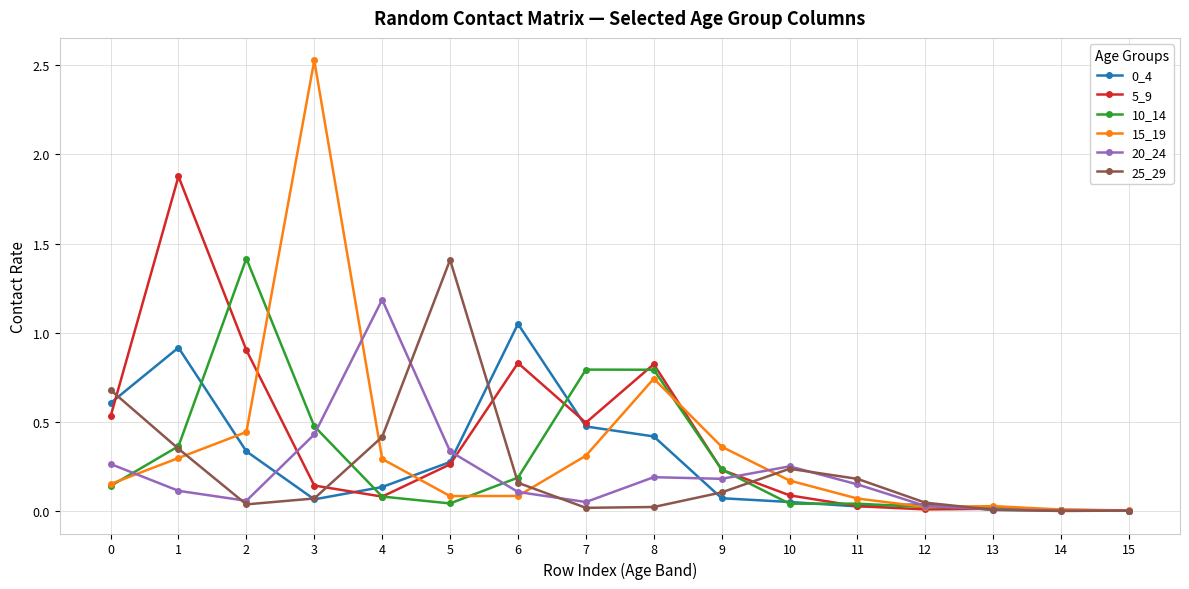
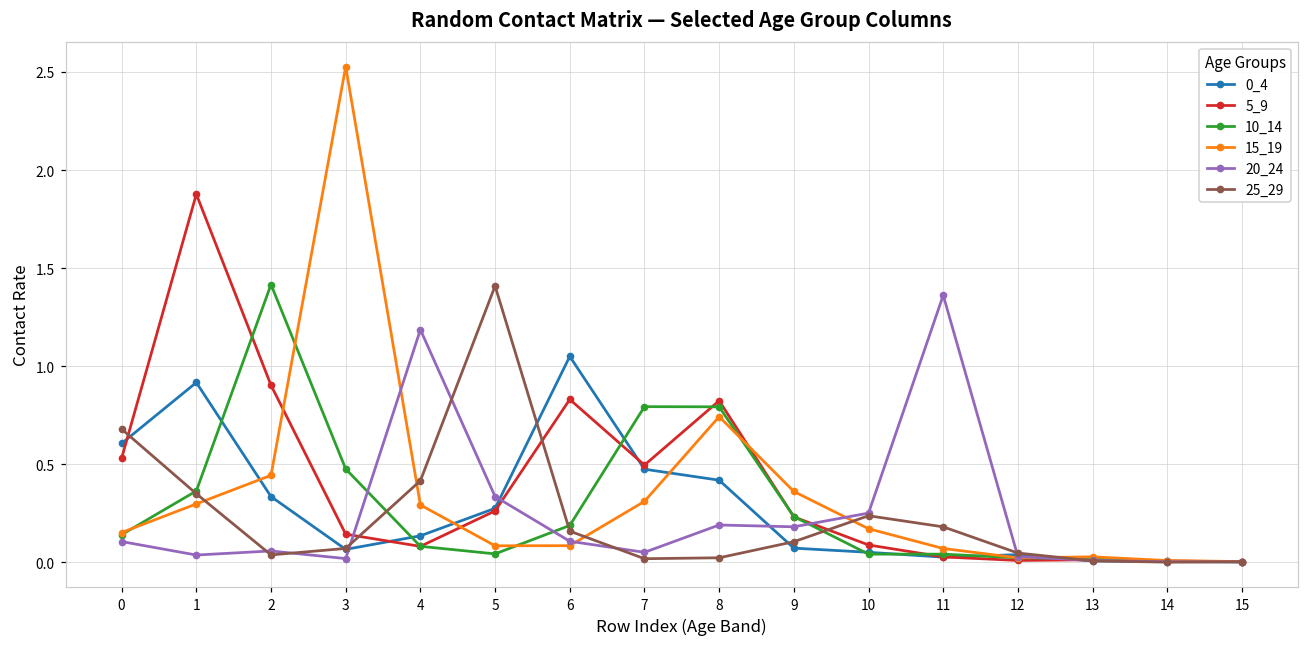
  {
    "0_4": {
      "0": 0.61,
      "1": 0.92,
      "2": 0.34,
      "4": 0.14,
      "6": 1.05,
      "7": 0.48,
      "8": 0.42,
      "9": 0.07
    },
    "5_9": {
      "0": 0.53,
      "1": 1.88,
      "2": 0.90,
      "3": 0.14,
      "6": 0.83,
      "7": 0.50,
      "8": 0.82,
      "10": 0.09
    },
    "10_14": {
      "1": 0.36,
      "2": 1.42,
      "3": 0.48,
      "5": 0.04,
      "6": 0.19,
      "7": 0.79,
      "8": 0.79
    },
    "15_19": {
      "1": 0.30,
      "2": 0.44,
      "3": 2.53,
      "4": 0.29,
      "5": 0.08,
      "6": 0.09,
      "7": 0.31,
      "8": 0.74,
      "9": 0.36,
      "10": 0.17,
      "11": 0.07
    },
    "20_24": {
-     "0": 0.26,
-     "1": 0.11,
+     "0": 0.11,
+     "1": 0.04,
      "2": 0.06,
-     "3": 0.43,
+     "3": 0.02,
      "4": 1.19,
      "5": 0.34,
      "6": 0.11,
      "7": 0.05,
      "8": 0.19,
      "9": 0.18,
-     "11": 0.15
+     "11": 1.36
    },
    "25_29": {
      "0": 0.68,
      "1": 0.35,
      "2": 0.04,
      "4": 0.42,
      "5": 1.41,
      "6": 0.16,
      "7": 0.02,
      "8": 0.02,
      "9": 0.11,
      "11": 0.18
    }
  }
